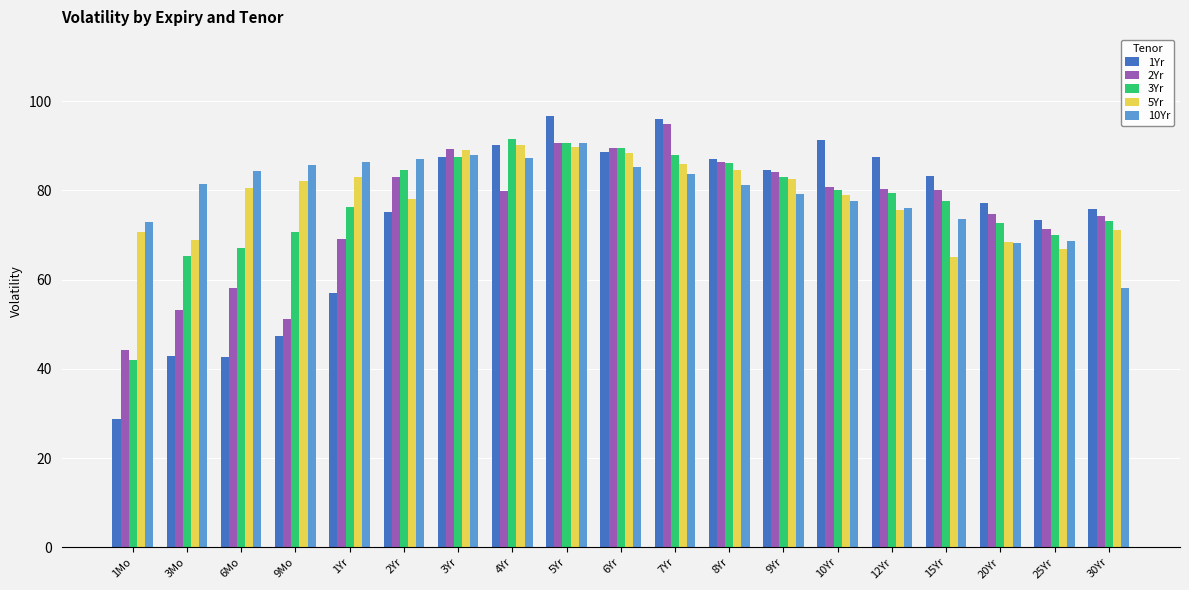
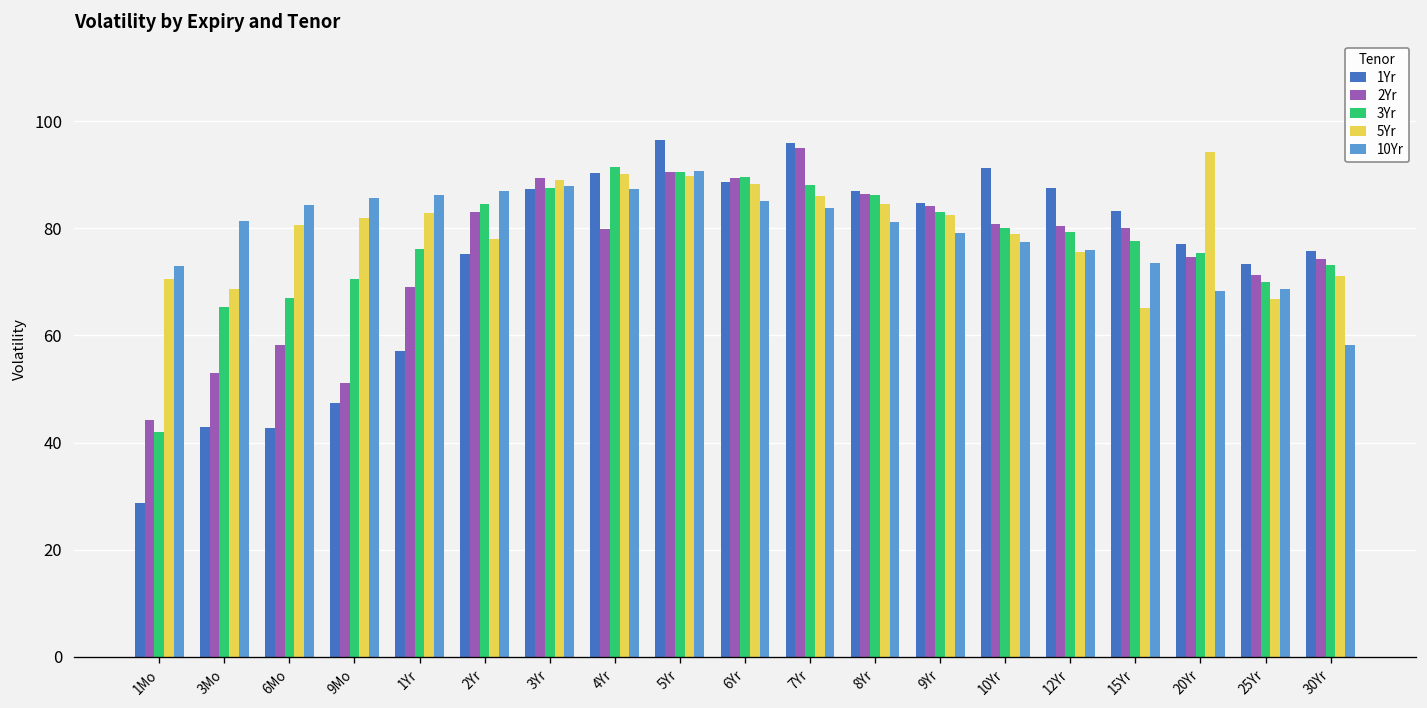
  {
    "2Yr": {
      "1Mo": 44,
      "3Mo": 53,
      "6Mo": 58,
      "9Mo": 51,
      "1Yr": 69,
      "2Yr": 83,
      "3Yr": 89,
      "4Yr": 80,
      "5Yr": 91,
      "6Yr": 89,
      "7Yr": 95,
      "8Yr": 86,
      "9Yr": 84,
      "10Yr": 81,
      "12Yr": 80,
      "15Yr": 80,
      "20Yr": 75,
      "25Yr": 71,
      "30Yr": 74
    },
    "3Yr": {
      "1Mo": 42,
      "3Mo": 65,
      "6Mo": 67,
      "9Mo": 71,
      "1Yr": 76,
      "2Yr": 84,
      "3Yr": 87,
      "4Yr": 91,
      "5Yr": 91,
      "6Yr": 90,
      "7Yr": 88,
      "8Yr": 86,
      "9Yr": 83,
      "10Yr": 80,
      "12Yr": 79,
      "15Yr": 78,
-     "20Yr": 73,
+     "20Yr": 75,
      "25Yr": 70,
      "30Yr": 73
    },
    "5Yr": {
      "1Mo": 71,
      "3Mo": 69,
      "6Mo": 81,
      "9Mo": 82,
      "1Yr": 83,
      "2Yr": 78,
      "3Yr": 89,
      "4Yr": 90,
      "5Yr": 90,
      "6Yr": 88,
      "7Yr": 86,
      "8Yr": 85,
      "9Yr": 83,
      "10Yr": 79,
      "12Yr": 76,
      "15Yr": 65,
-     "20Yr": 69,
+     "20Yr": 94,
      "25Yr": 67,
      "30Yr": 71
    }
  }
